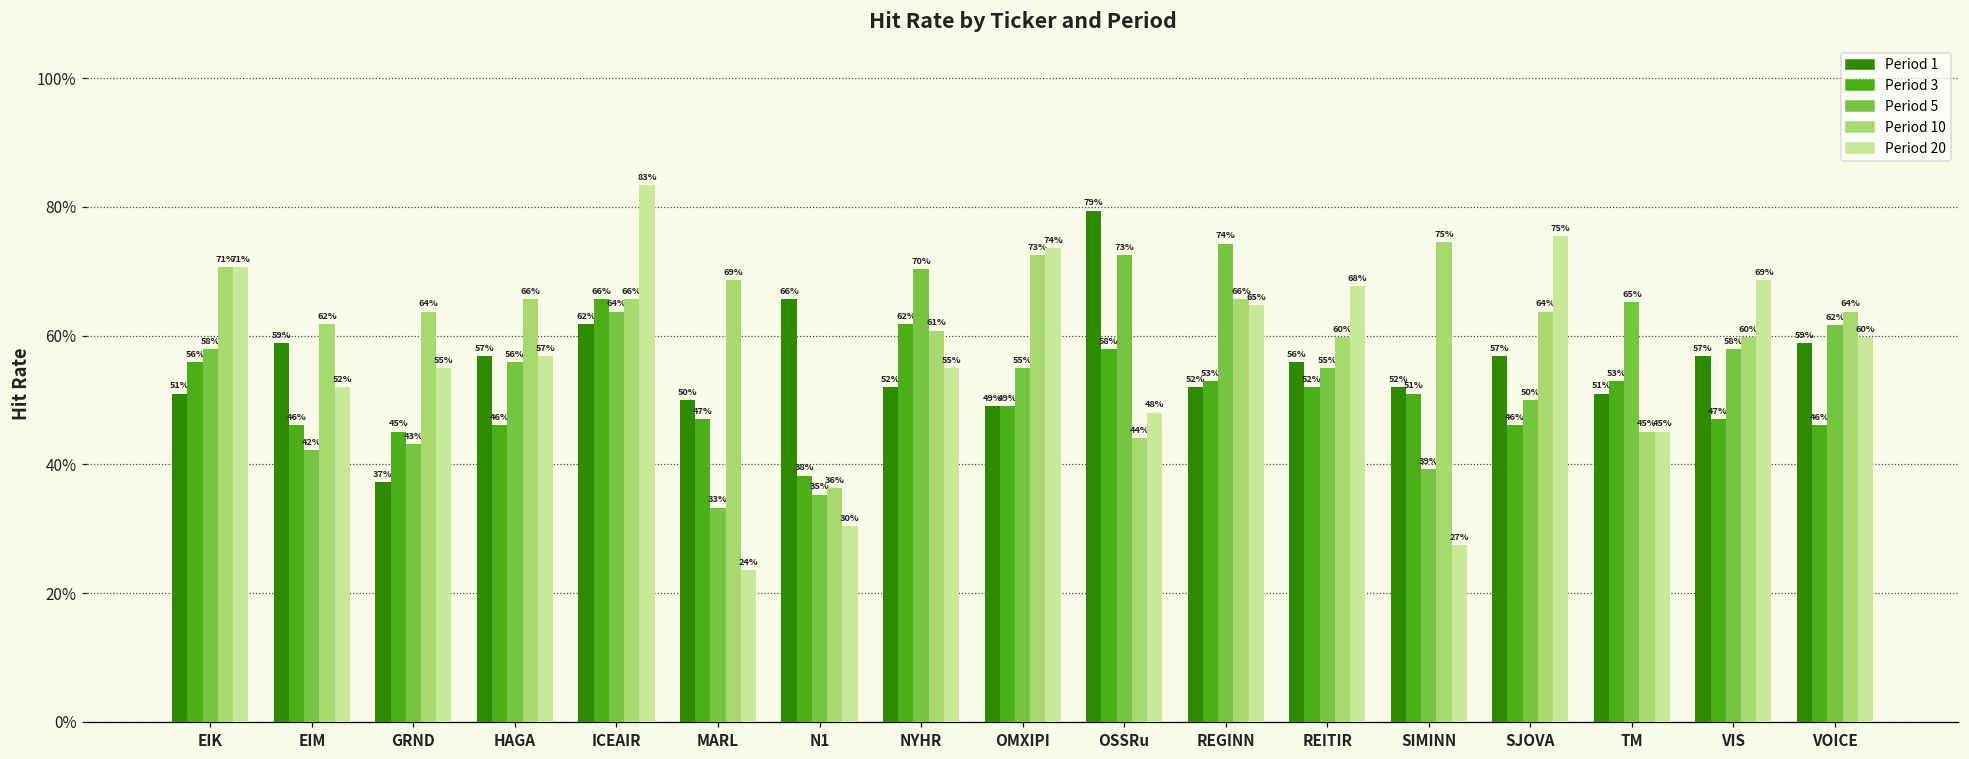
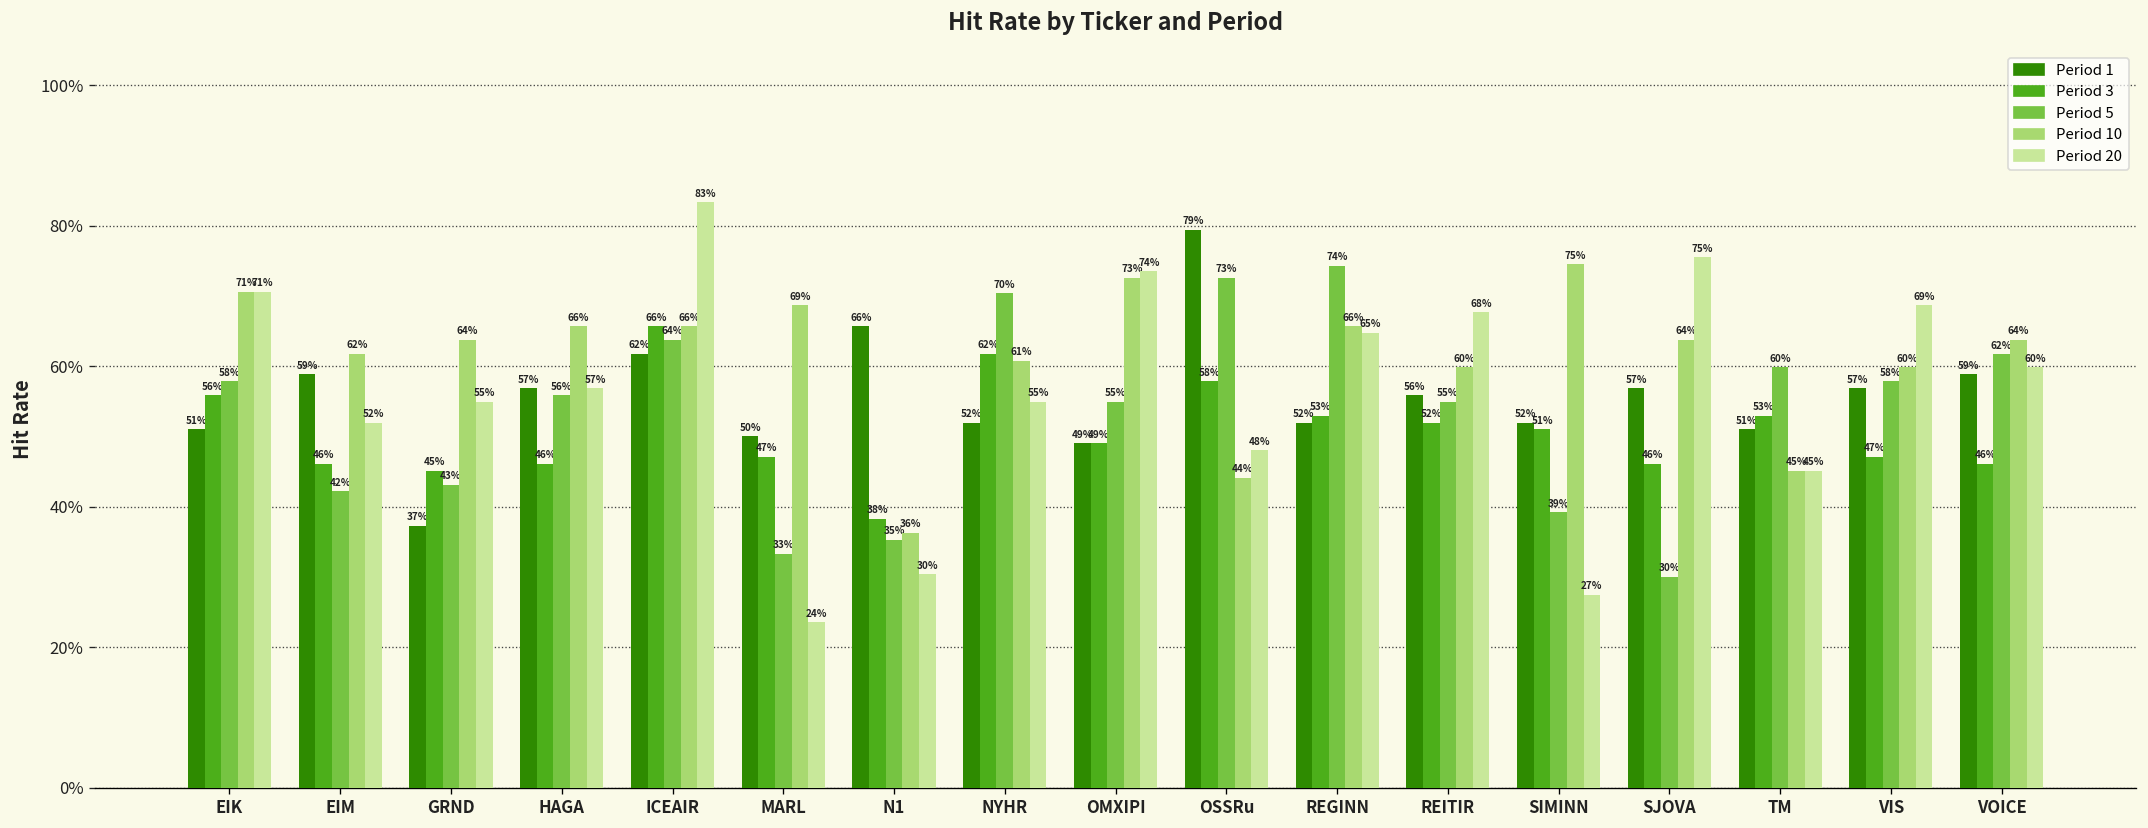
  {
    "Period 5": {
      "EIK": "58%",
      "EIM": "42%",
      "GRND": "43%",
      "HAGA": "56%",
      "ICEAIR": "64%",
      "MARL": "33%",
      "N1": "35%",
      "NYHR": "70%",
      "OMXIPI": "55%",
      "OSSRu": "73%",
      "REGINN": "74%",
      "REITIR": "55%",
      "SIMINN": "39%",
-     "SJOVA": "50%",
-     "TM": "65%",
+     "SJOVA": "30%",
+     "TM": "60%",
      "VIS": "58%",
      "VOICE": "62%"
    }
  }
